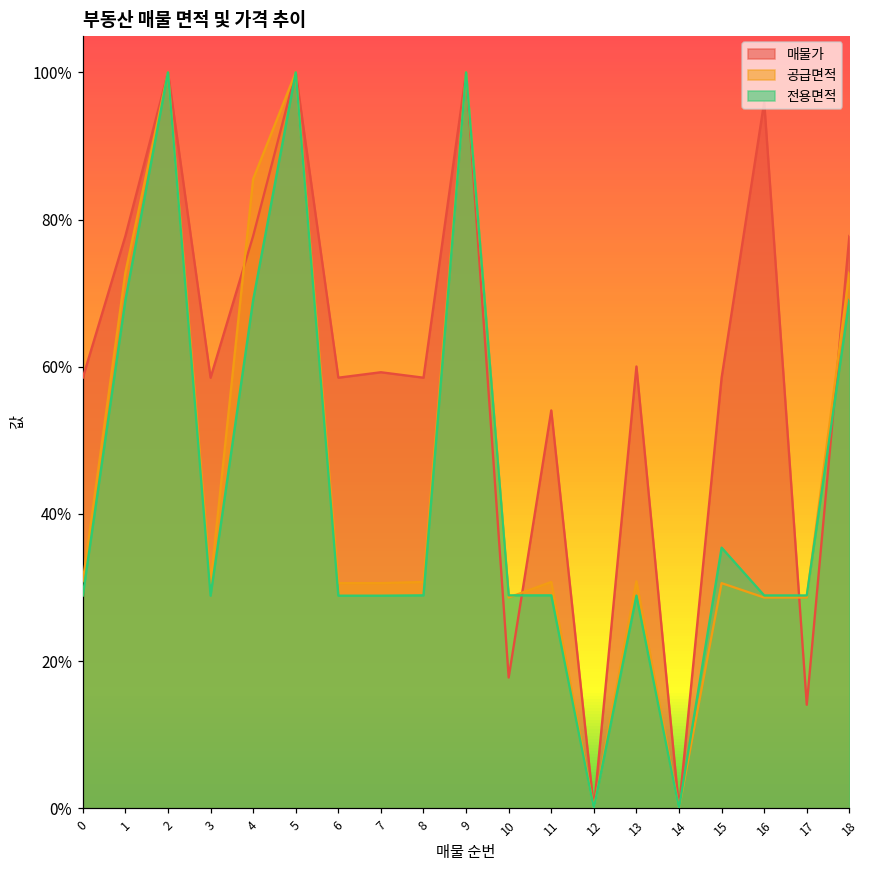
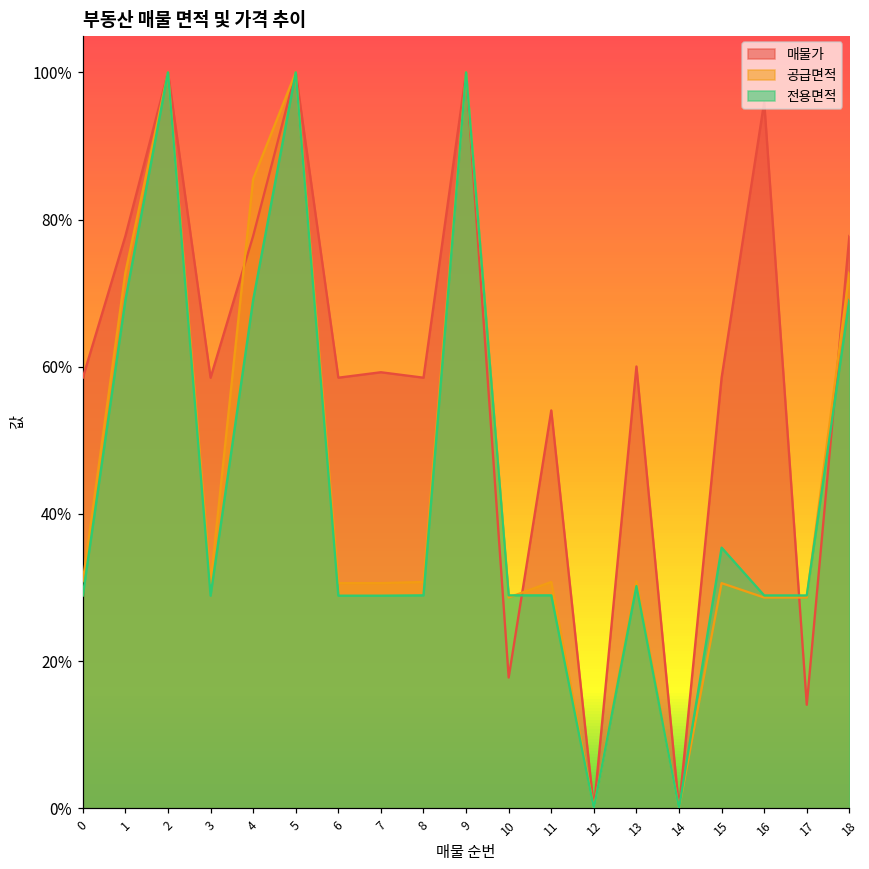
  {
    "매물가": {
      "0": "59%",
      "1": "78%",
      "3": "59%",
      "4": "78%",
      "6": "59%",
      "7": "59%",
      "8": "59%",
      "10": "18%",
      "11": "54%",
      "13": "60%",
      "15": "59%",
      "17": "14%",
      "18": "78%"
    },
    "공급면적": {
      "0": "31%",
      "1": "73%",
      "3": "31%",
      "4": "86%",
      "6": "31%",
      "7": "31%",
      "8": "31%",
      "11": "31%",
      "13": "31%",
      "15": "31%",
      "18": "73%"
    },
    "전용면적": {
      "0": "29%",
      "1": "69%",
      "3": "29%",
      "4": "69%",
      "6": "29%",
      "7": "29%",
      "8": "29%",
      "11": "29%",
-     "13": "29%",
+     "13": "30%",
      "15": "35%",
      "18": "69%"
    }
  }
